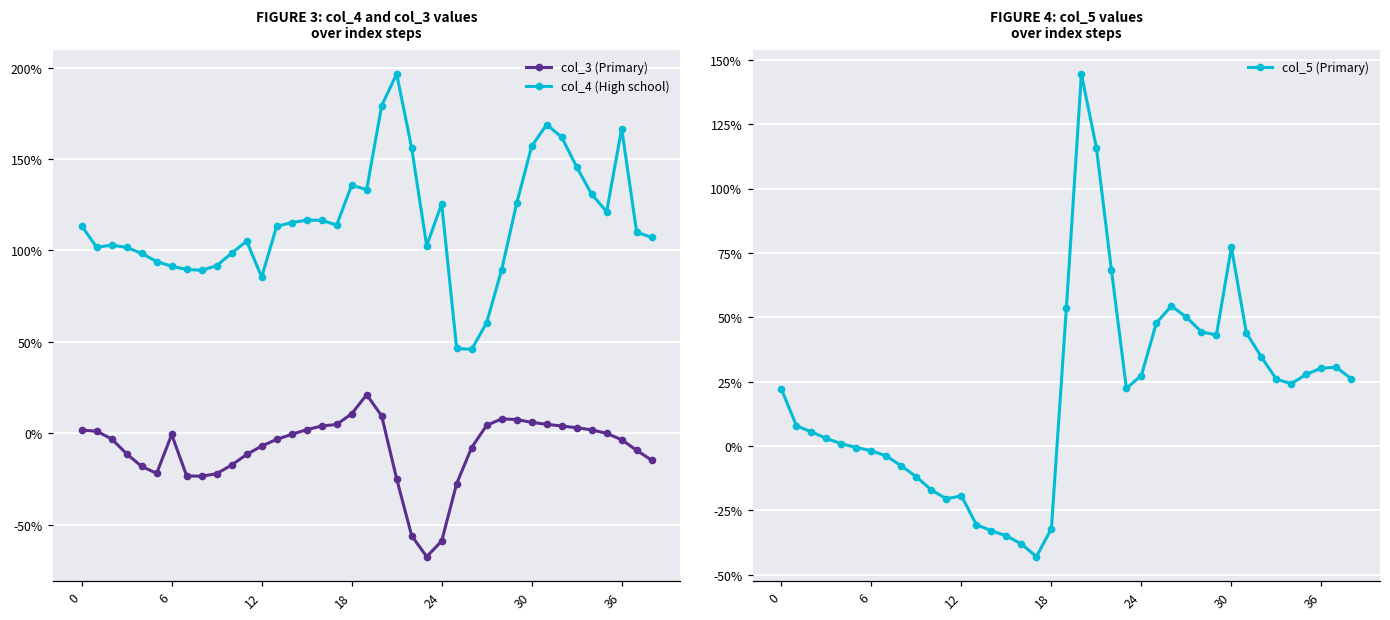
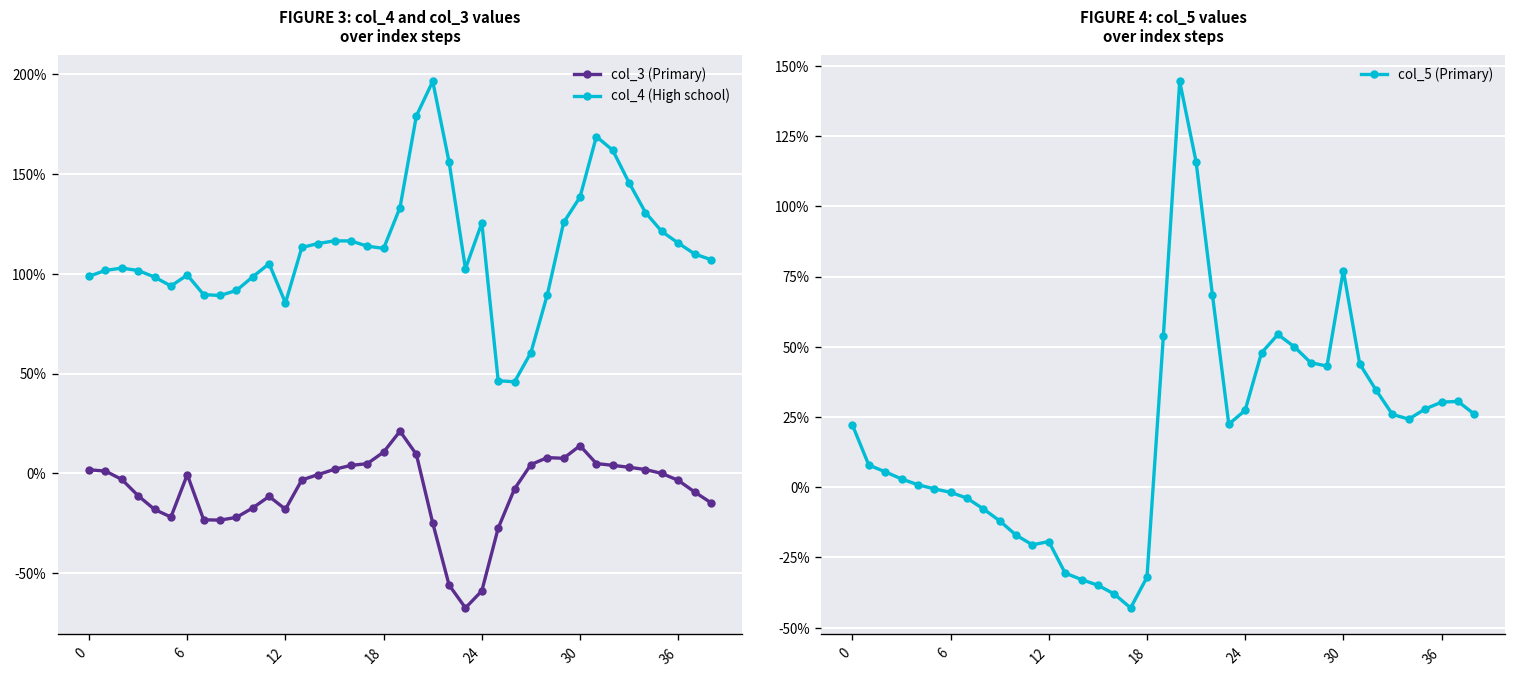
  {
    "FIGURE 3: col_4 and col_3 values over index steps": {
      "col_3 (Primary)": {
        "0": "2%",
        "6": "-1%",
-       "12": "-7%",
+       "12": "-18%",
        "18": "11%",
        "24": "-59%",
-       "30": "6%",
+       "30": "14%",
        "36": "-3%"
      },
      "col_4 (High school)": {
-       "0": "113%",
-       "6": "91%",
+       "0": "99%",
+       "6": "99%",
        "12": "85%",
-       "18": "136%",
+       "18": "113%",
        "24": "126%",
-       "30": "157%",
-       "36": "167%"
+       "30": "139%",
+       "36": "115%"
      }
    },
    "FIGURE 4: col_5 values over index steps": {
      "0": "22%",
      "6": "-2%",
      "12": "-19%",
      "18": "-32%",
      "24": "27%",
      "30": "77%",
      "36": "30%"
    }
  }
